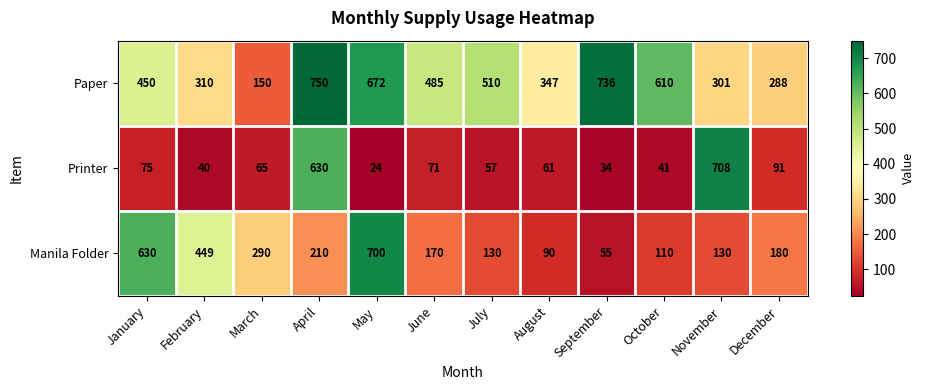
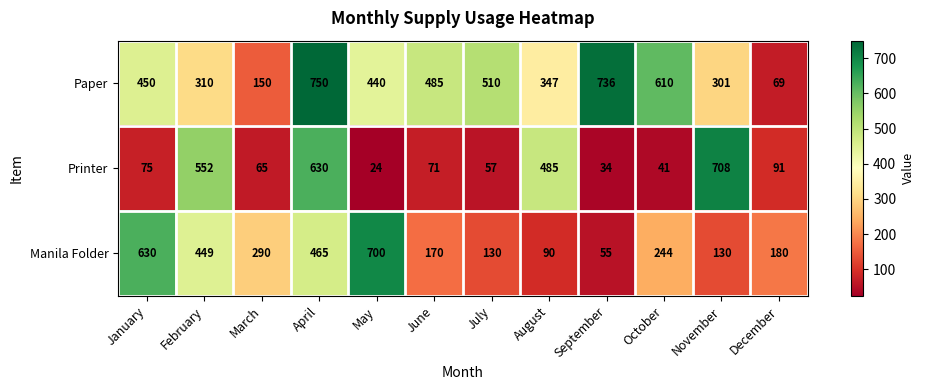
  {
    "Paper": {
      "January": 450,
      "February": 310,
      "March": 150,
      "April": 750,
-     "May": 672,
+     "May": 440,
      "June": 485,
      "July": 510,
      "August": 347,
      "September": 736,
      "October": 610,
      "November": 301,
-     "December": 288
+     "December": 69
    },
    "Printer": {
      "January": 75,
-     "February": 40,
+     "February": 552,
      "March": 65,
      "April": 630,
      "May": 24,
      "June": 71,
      "July": 57,
-     "August": 61,
+     "August": 485,
      "September": 34,
      "October": 41,
      "November": 708,
      "December": 91
    },
    "Manila Folder": {
      "January": 630,
      "February": 449,
      "March": 290,
-     "April": 210,
+     "April": 465,
      "May": 700,
      "June": 170,
      "July": 130,
      "August": 90,
      "September": 55,
-     "October": 110,
+     "October": 244,
      "November": 130,
      "December": 180
    }
  }
